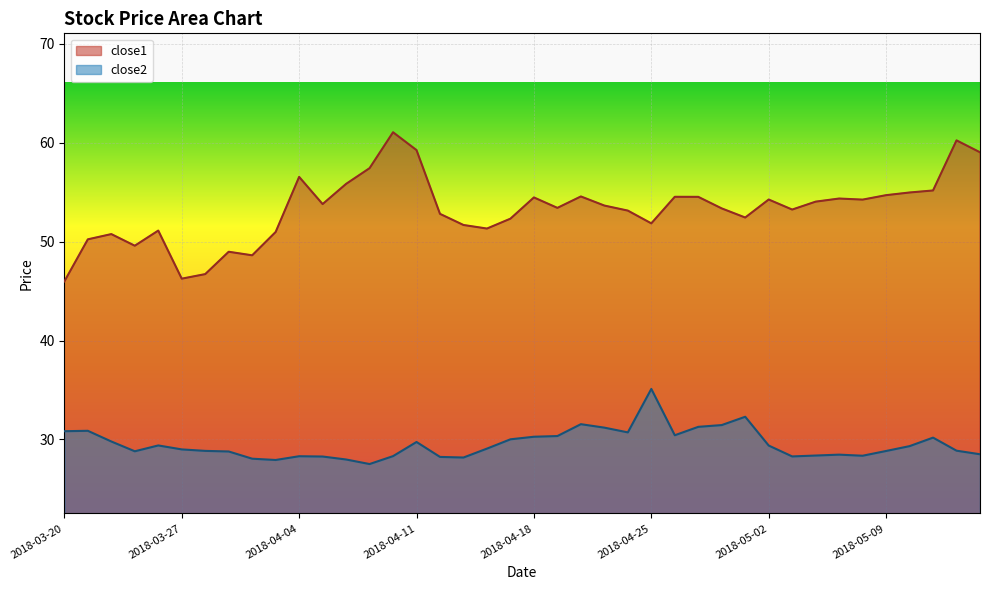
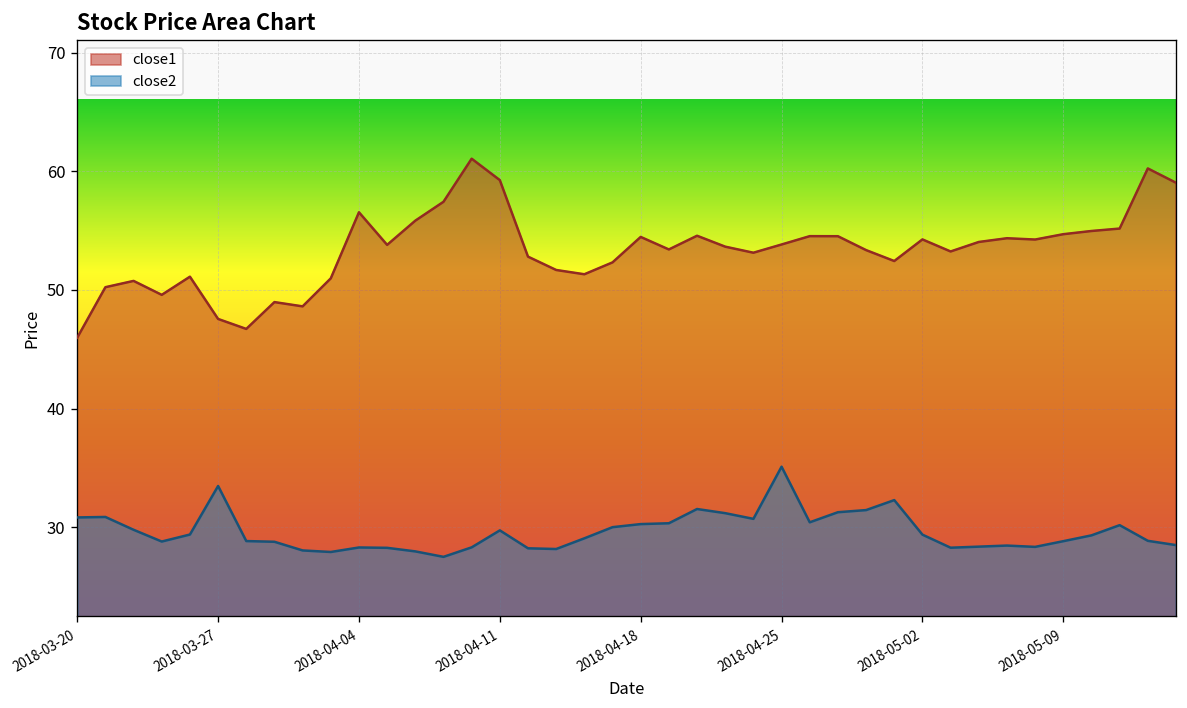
  {
    "close1": {
      "2018-03-20": 46,
-     "2018-03-27": 46,
+     "2018-03-27": 48,
      "2018-04-04": 57,
      "2018-04-11": 59,
      "2018-04-18": 54,
-     "2018-04-25": 52,
+     "2018-04-25": 54,
      "2018-05-02": 54,
      "2018-05-09": 55
    },
    "close2": {
      "2018-03-20": 31,
-     "2018-03-27": 29,
+     "2018-03-27": 33,
      "2018-04-04": 28,
      "2018-04-11": 30,
      "2018-04-18": 30,
      "2018-04-25": 35,
      "2018-05-02": 29,
      "2018-05-09": 29
    }
  }
